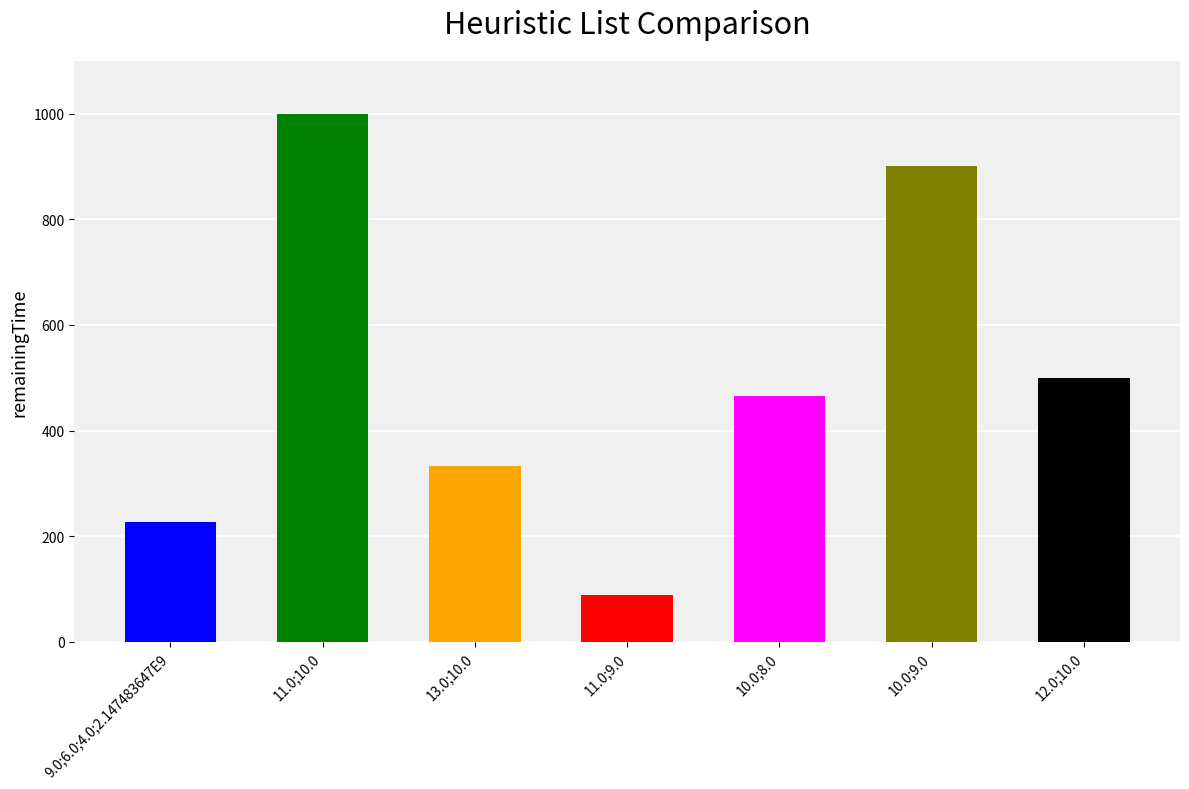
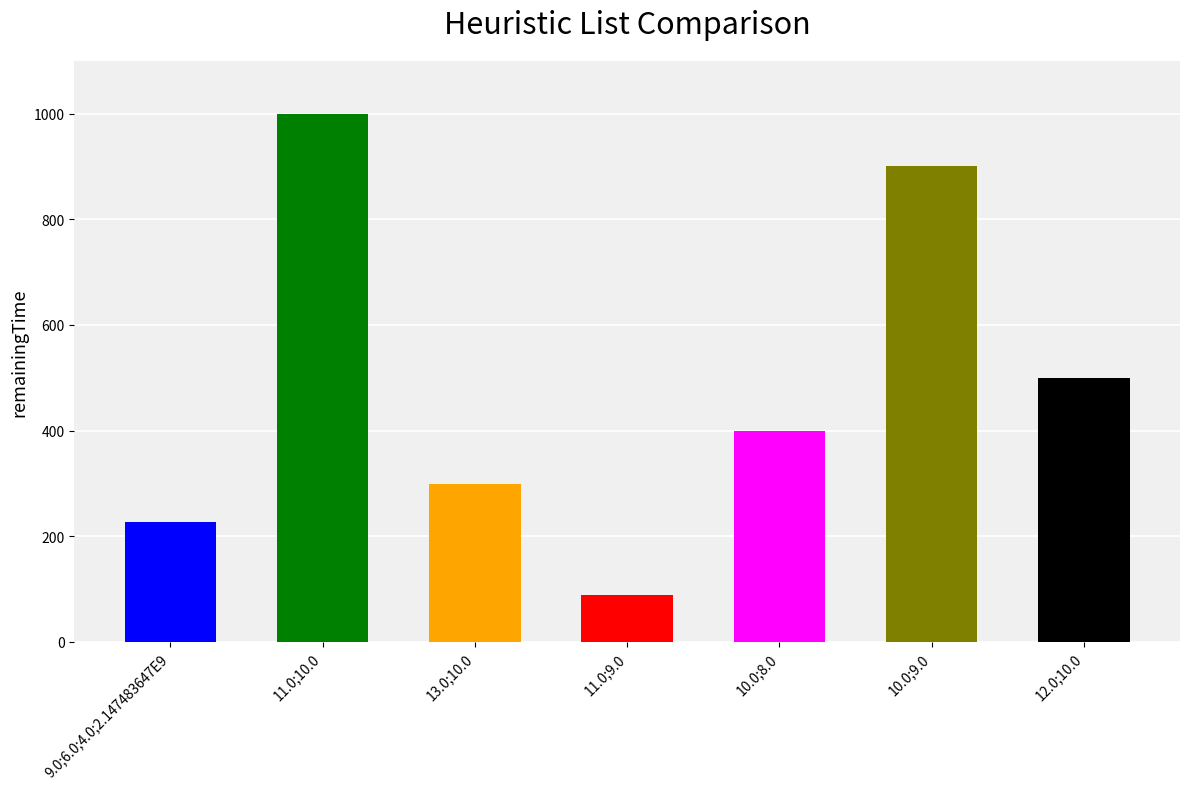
  {
    "9.0;6.0;4.0;2.147483647E9": 230,
    "11.0;10.0": 1000,
-   "13.0;10.0": 330,
+   "13.0;10.0": 300,
    "11.0;9.0": 90,
-   "10.0;8.0": 470,
+   "10.0;8.0": 400,
    "10.0;9.0": 900,
    "12.0;10.0": 500
  }
